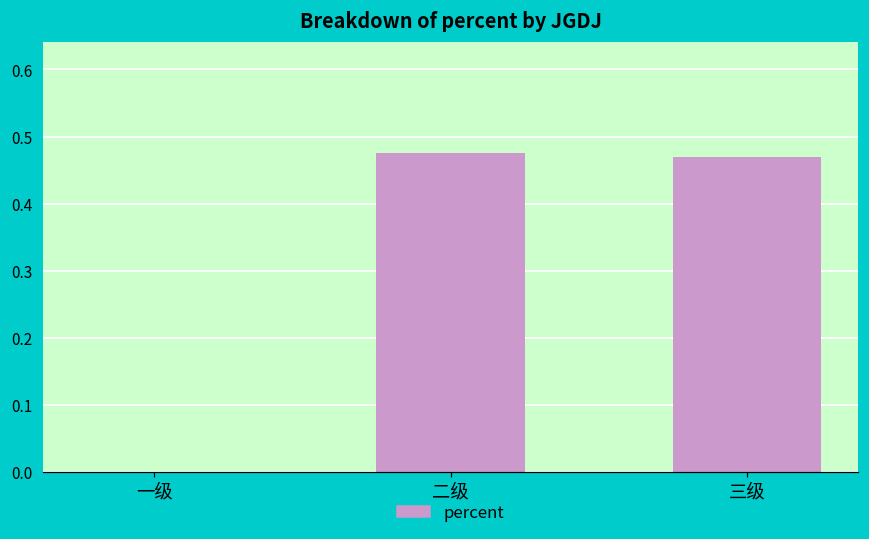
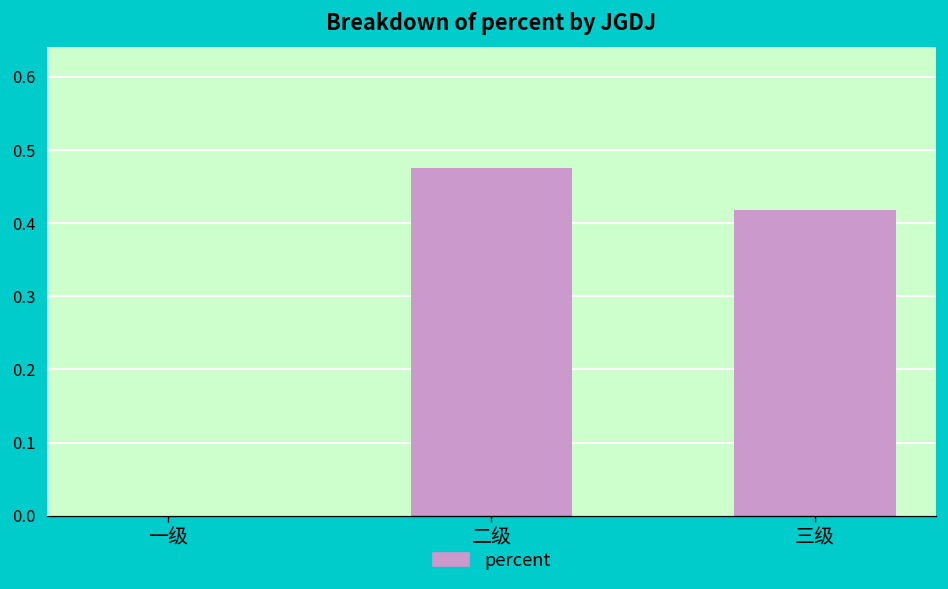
  {
    "一级": 0.00,
    "二级": 0.47,
-   "三级": 0.47
+   "三级": 0.42
  }
